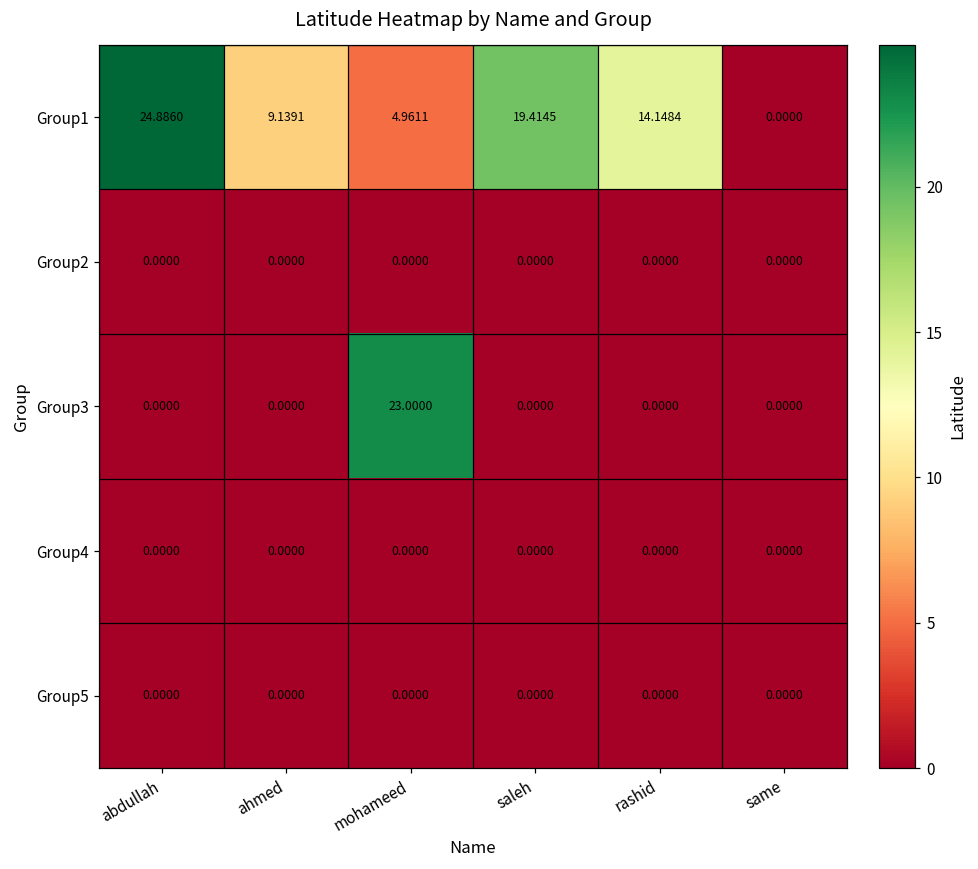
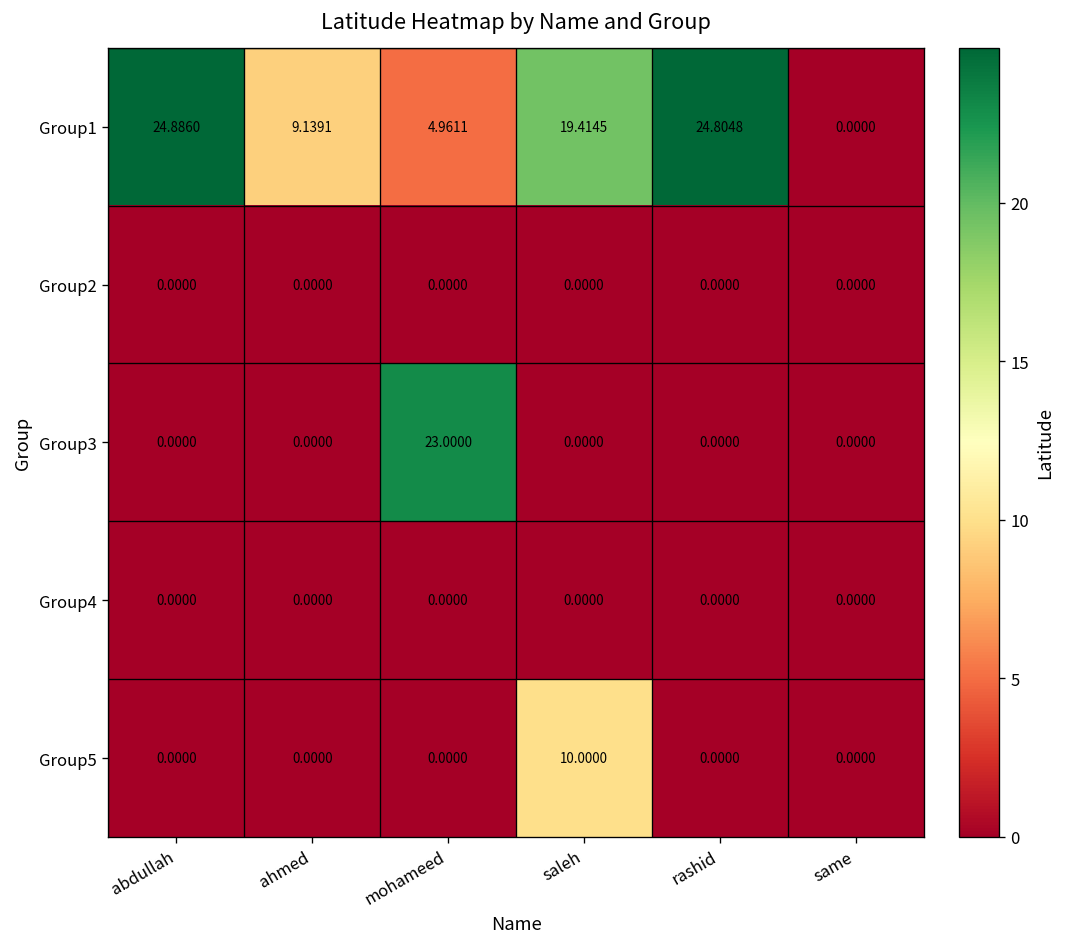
  {
    "Group1": {
      "abdullah": 24.8860,
      "ahmed": 9.1391,
      "mohameed": 4.9611,
      "saleh": 19.4145,
-     "rashid": 14.1484,
+     "rashid": 24.8048,
      "same": 0.0000
    },
    "Group2": {
      "abdullah": 0.0000,
      "ahmed": 0.0000,
      "mohameed": 0.0000,
      "saleh": 0.0000,
      "rashid": 0.0000,
      "same": 0.0000
    },
    "Group3": {
      "abdullah": 0.0000,
      "ahmed": 0.0000,
      "mohameed": 23.0000,
      "saleh": 0.0000,
      "rashid": 0.0000,
      "same": 0.0000
    },
    "Group4": {
      "abdullah": 0.0000,
      "ahmed": 0.0000,
      "mohameed": 0.0000,
      "saleh": 0.0000,
      "rashid": 0.0000,
      "same": 0.0000
    },
    "Group5": {
      "abdullah": 0.0000,
      "ahmed": 0.0000,
      "mohameed": 0.0000,
-     "saleh": 0.0000,
+     "saleh": 10.0000,
      "rashid": 0.0000,
      "same": 0.0000
    }
  }
